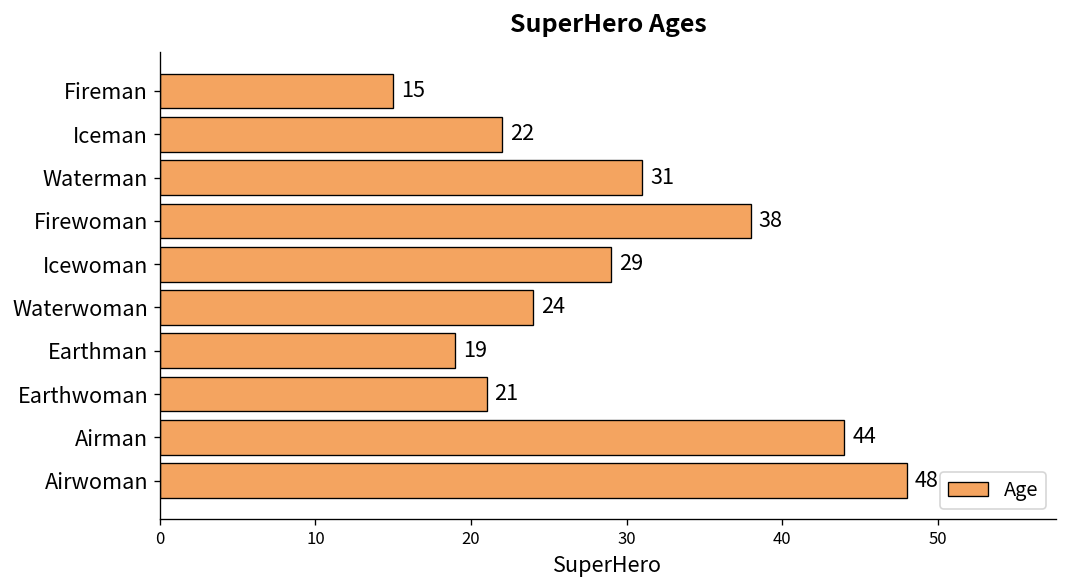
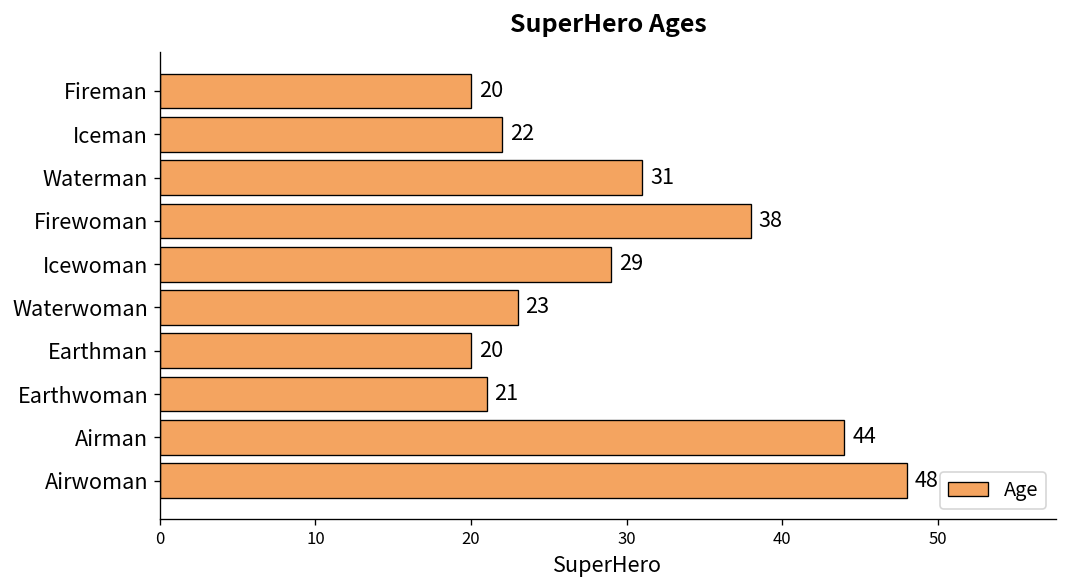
  {
-   "Fireman": 15,
+   "Fireman": 20,
    "Iceman": 22,
    "Waterman": 31,
    "Firewoman": 38,
    "Icewoman": 29,
-   "Waterwoman": 24,
-   "Earthman": 19,
+   "Waterwoman": 23,
+   "Earthman": 20,
    "Earthwoman": 21,
    "Airman": 44,
    "Airwoman": 48
  }
